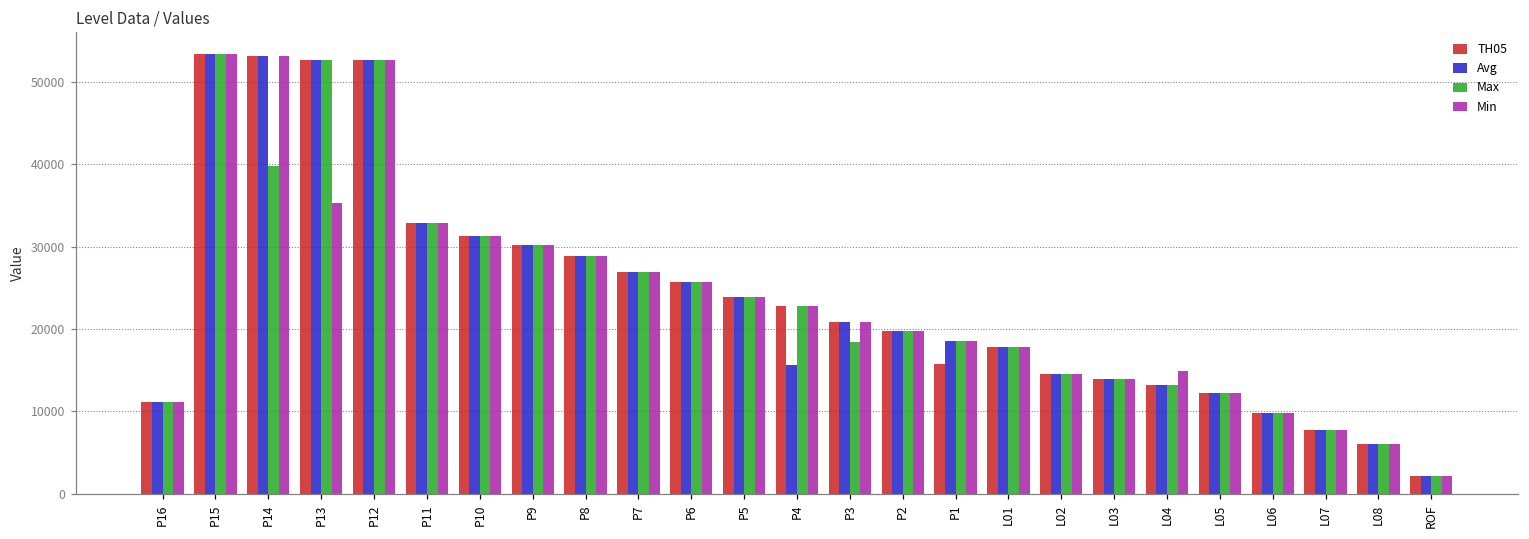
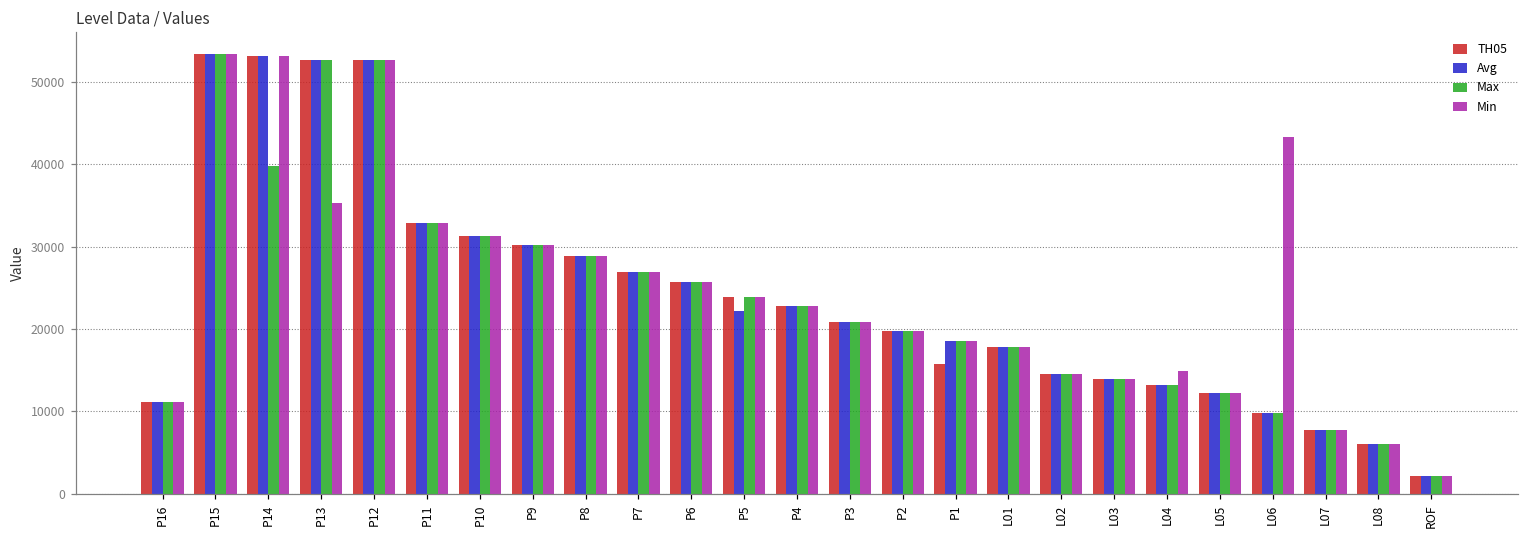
  {
    "TH05": {
      "P16": 11000,
      "P15": 53000,
      "P14": 53000,
      "P13": 53000,
      "P12": 53000,
      "P11": 33000,
      "P10": 31000,
      "P9": 30000,
      "P8": 29000,
      "P7": 27000,
      "P6": 26000,
      "P5": 24000,
      "P4": 23000,
      "P3": 21000,
      "P2": 20000,
      "P1": 16000,
      "L01": 18000,
      "L02": 14000,
      "L03": 14000,
      "L04": 13000,
      "L05": 12000,
      "L06": 10000,
      "L07": 8000,
      "L08": 6000,
      "ROF": 2000
    },
    "Avg": {
      "P16": 11000,
      "P15": 53000,
      "P14": 53000,
      "P13": 53000,
      "P12": 53000,
      "P11": 33000,
      "P10": 31000,
      "P9": 30000,
      "P8": 29000,
      "P7": 27000,
      "P6": 26000,
-     "P5": 24000,
-     "P4": 16000,
+     "P5": 22000,
+     "P4": 23000,
      "P3": 21000,
      "P2": 20000,
      "P1": 19000,
      "L01": 18000,
      "L02": 14000,
      "L03": 14000,
      "L04": 13000,
      "L05": 12000,
      "L06": 10000,
      "L07": 8000,
      "L08": 6000,
      "ROF": 2000
    },
    "Max": {
      "P16": 11000,
      "P15": 53000,
      "P14": 40000,
      "P13": 53000,
      "P12": 53000,
      "P11": 33000,
      "P10": 31000,
      "P9": 30000,
      "P8": 29000,
      "P7": 27000,
      "P6": 26000,
      "P5": 24000,
      "P4": 23000,
-     "P3": 18000,
+     "P3": 21000,
      "P2": 20000,
      "P1": 19000,
      "L01": 18000,
      "L02": 14000,
      "L03": 14000,
      "L04": 13000,
      "L05": 12000,
      "L06": 10000,
      "L07": 8000,
      "L08": 6000,
      "ROF": 2000
    },
    "Min": {
      "P16": 11000,
      "P15": 53000,
      "P14": 53000,
      "P13": 35000,
      "P12": 53000,
      "P11": 33000,
      "P10": 31000,
      "P9": 30000,
      "P8": 29000,
      "P7": 27000,
      "P6": 26000,
      "P5": 24000,
      "P4": 23000,
      "P3": 21000,
      "P2": 20000,
      "P1": 19000,
      "L01": 18000,
      "L02": 14000,
      "L03": 14000,
      "L04": 15000,
      "L05": 12000,
-     "L06": 10000,
+     "L06": 43000,
      "L07": 8000,
      "L08": 6000,
      "ROF": 2000
    }
  }
